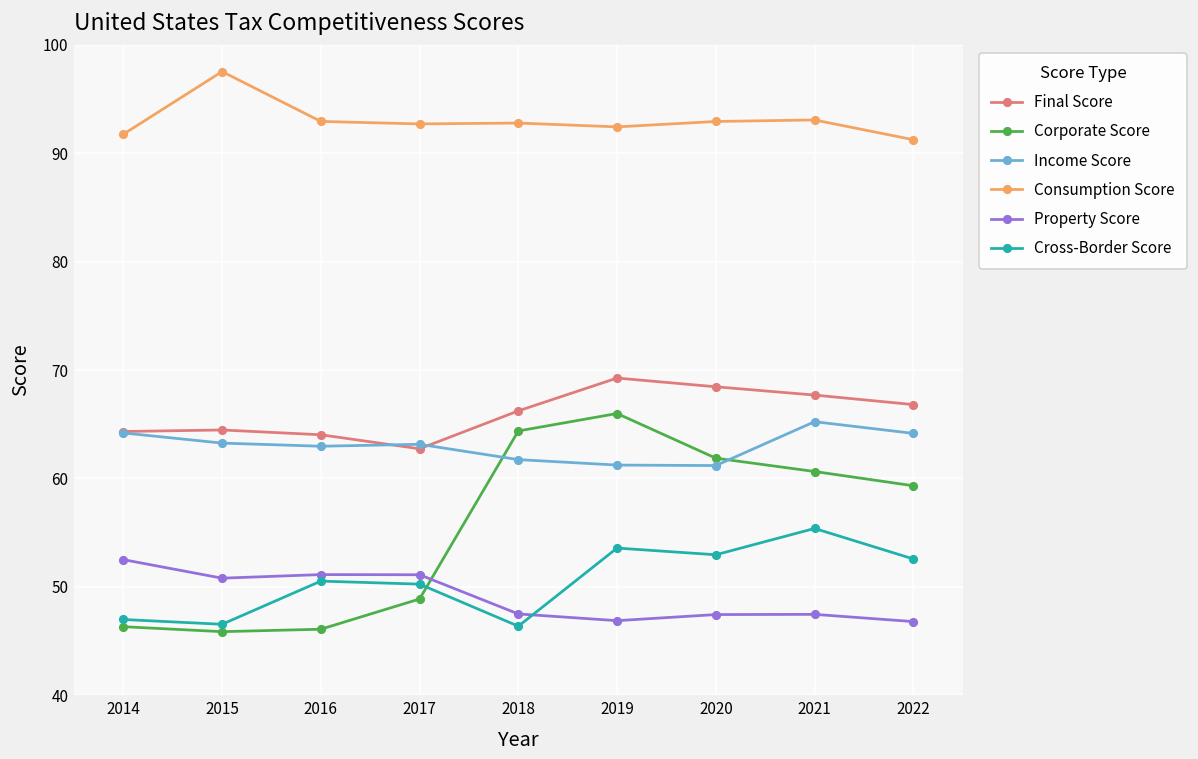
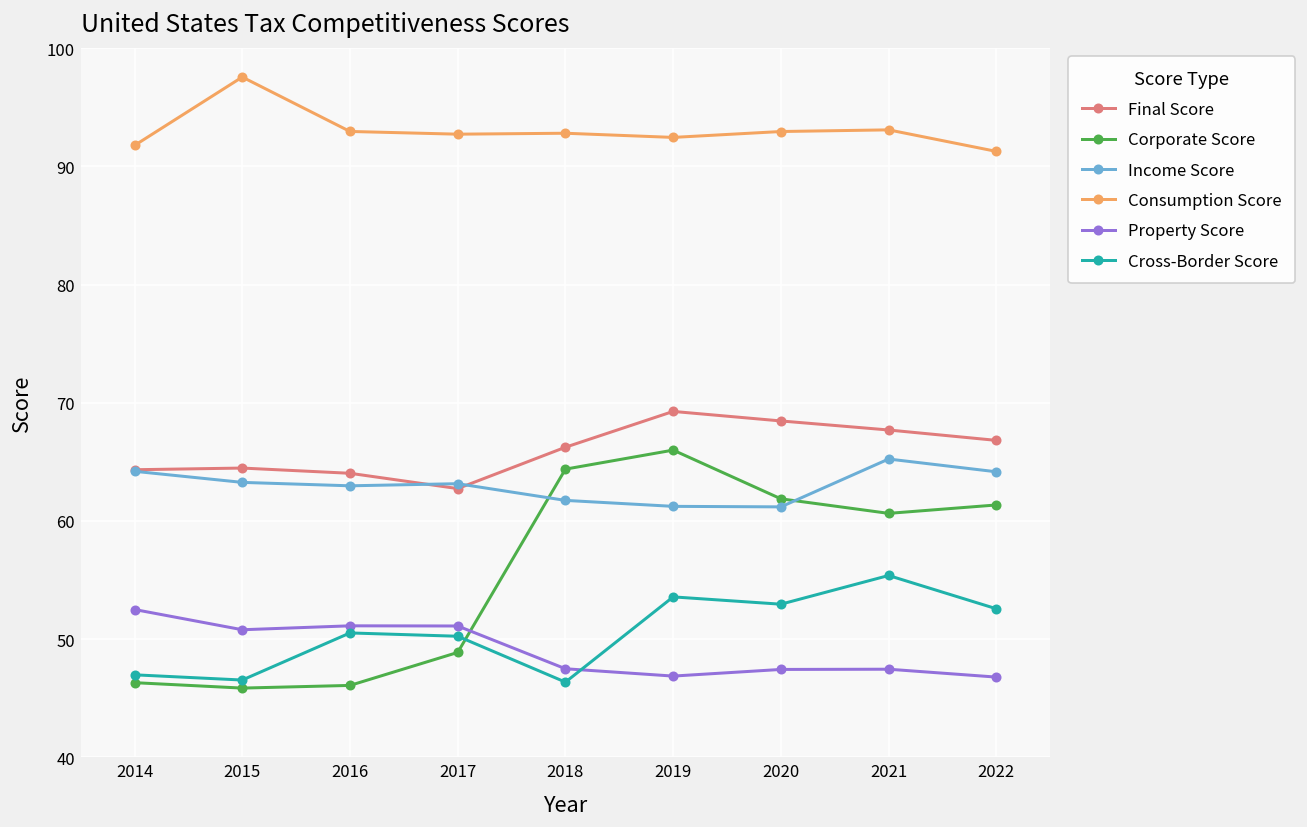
  {
    "Corporate Score": {
      "2014": 46,
      "2015": 46,
      "2016": 46,
      "2017": 49,
      "2018": 64,
      "2019": 66,
      "2020": 62,
      "2021": 61,
-     "2022": 59
+     "2022": 61
    },
    "Income Score": {
      "2015": 63,
      "2016": 63,
      "2017": 63,
      "2018": 62,
      "2019": 61,
      "2020": 61,
      "2021": 65,
      "2022": 64
    },
    "Property Score": {
      "2014": 53,
      "2015": 51,
      "2016": 51,
      "2017": 51,
      "2018": 48,
      "2019": 47,
      "2020": 47,
      "2021": 47,
      "2022": 47
    },
    "Cross-Border Score": {
      "2014": 47,
      "2015": 47,
      "2016": 51,
      "2017": 50,
      "2018": 46,
      "2019": 54,
      "2020": 53,
      "2021": 55,
      "2022": 53
    }
  }
